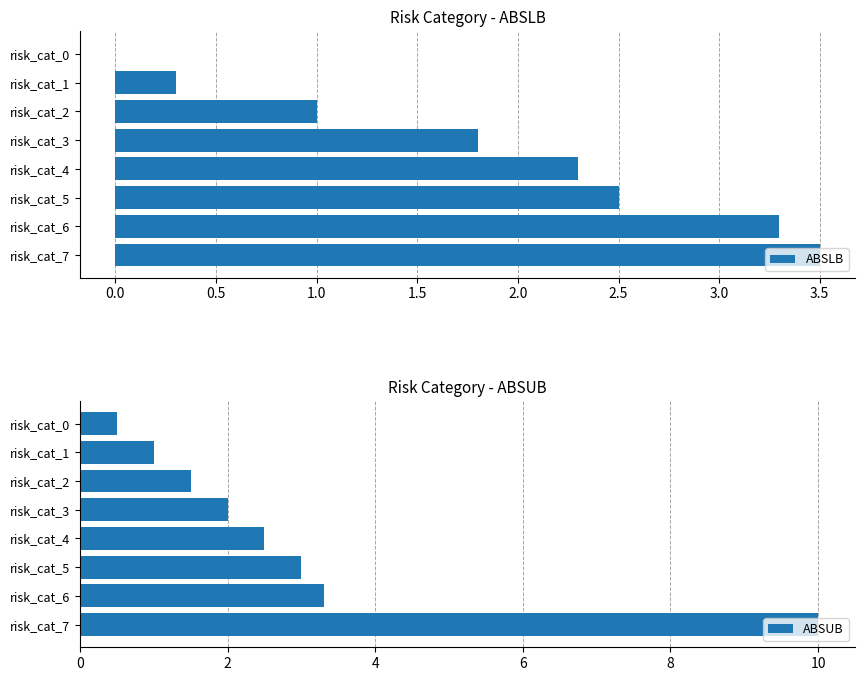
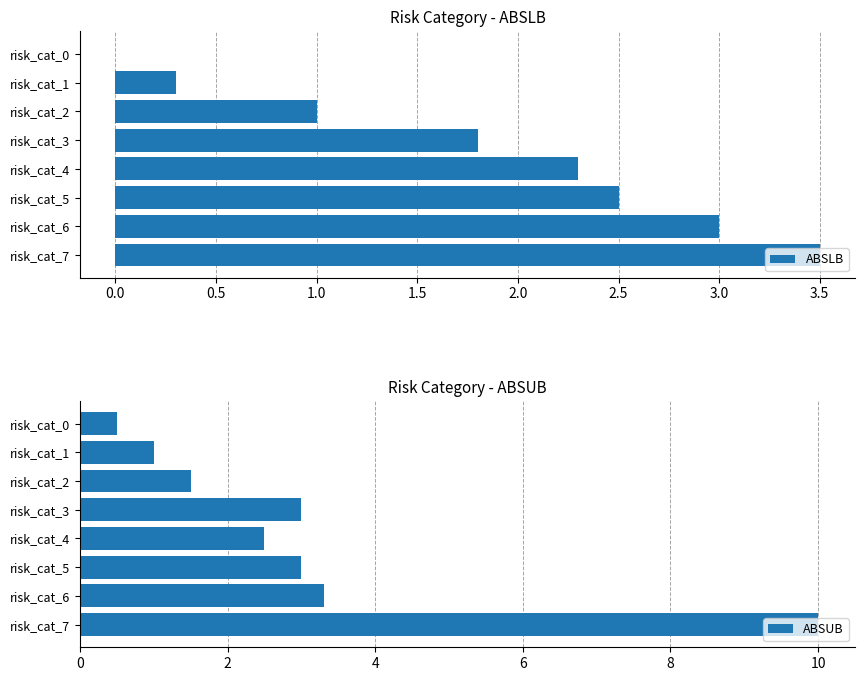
  {
    "Risk Category - ABSLB": {
      "risk_cat_1": 0.3,
      "risk_cat_2": 1.0,
      "risk_cat_3": 1.8,
      "risk_cat_4": 2.3,
      "risk_cat_5": 2.5,
-     "risk_cat_6": 3.3
+     "risk_cat_6": 3.0
    },
    "Risk Category - ABSUB": {
      "risk_cat_0": 0.5,
      "risk_cat_1": 1,
      "risk_cat_2": 1.5,
-     "risk_cat_3": 2,
+     "risk_cat_3": 3,
      "risk_cat_4": 2.5,
      "risk_cat_5": 3,
      "risk_cat_6": 3.3
    }
  }
